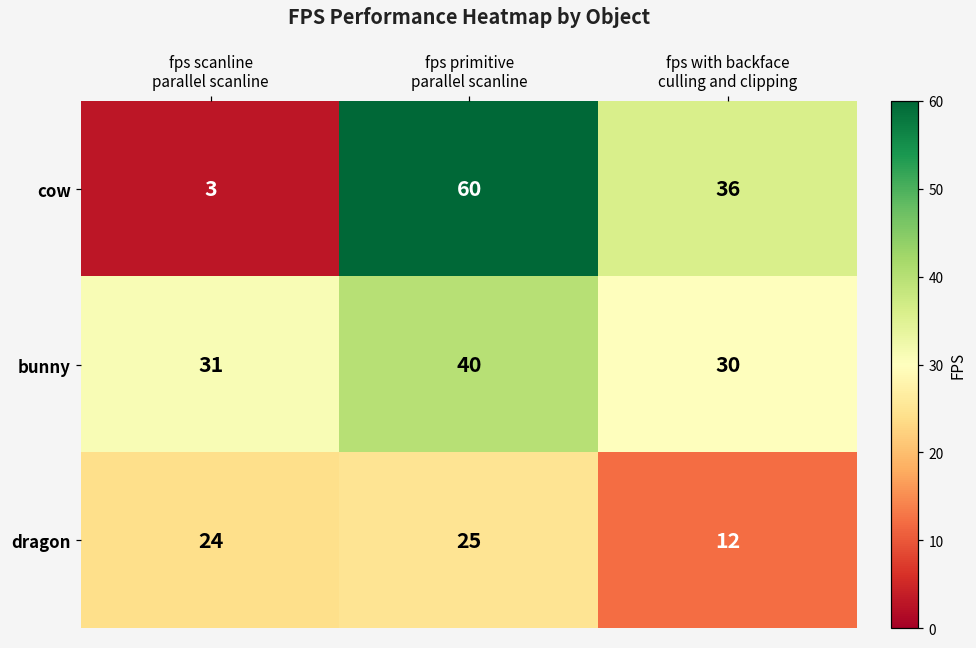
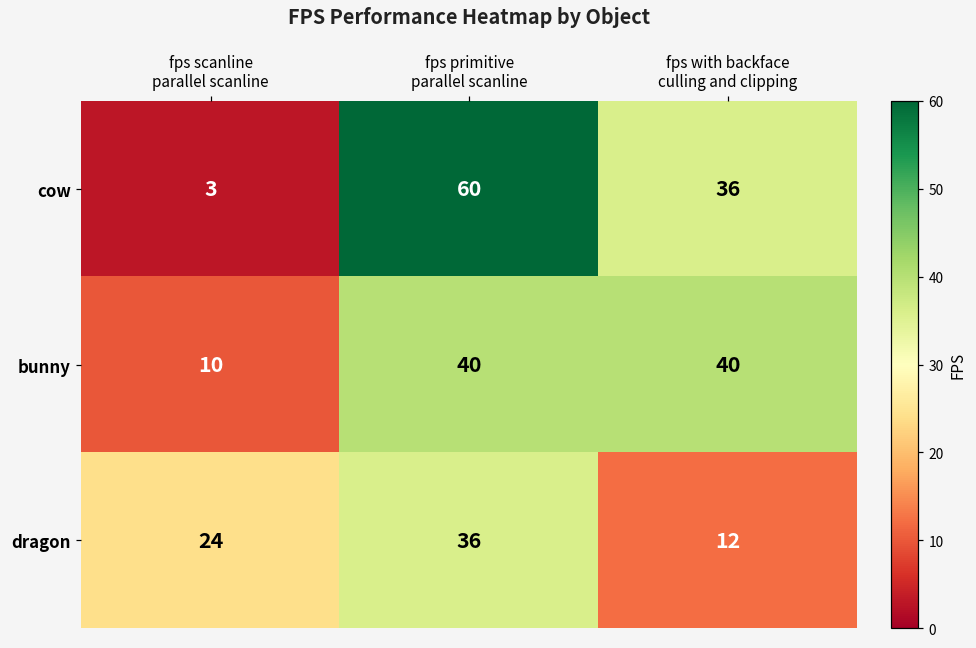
  {
    "cow": {
      "fps scanline parallel scanline": 3,
      "fps primitive parallel scanline": 60,
      "fps with backface culling and clipping": 36
    },
    "bunny": {
-     "fps scanline parallel scanline": 31,
+     "fps scanline parallel scanline": 10,
      "fps primitive parallel scanline": 40,
-     "fps with backface culling and clipping": 30
+     "fps with backface culling and clipping": 40
    },
    "dragon": {
      "fps scanline parallel scanline": 24,
-     "fps primitive parallel scanline": 25,
+     "fps primitive parallel scanline": 36,
      "fps with backface culling and clipping": 12
    }
  }
